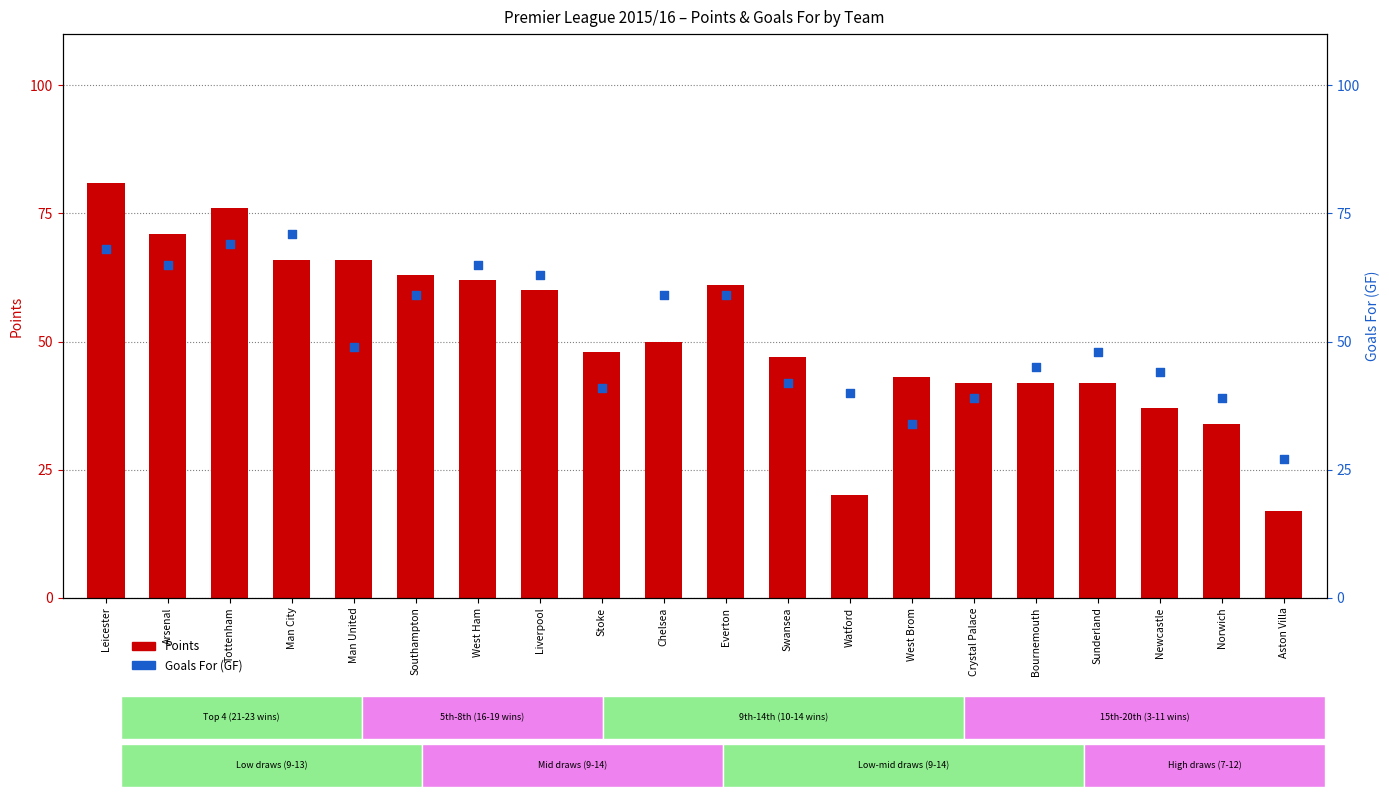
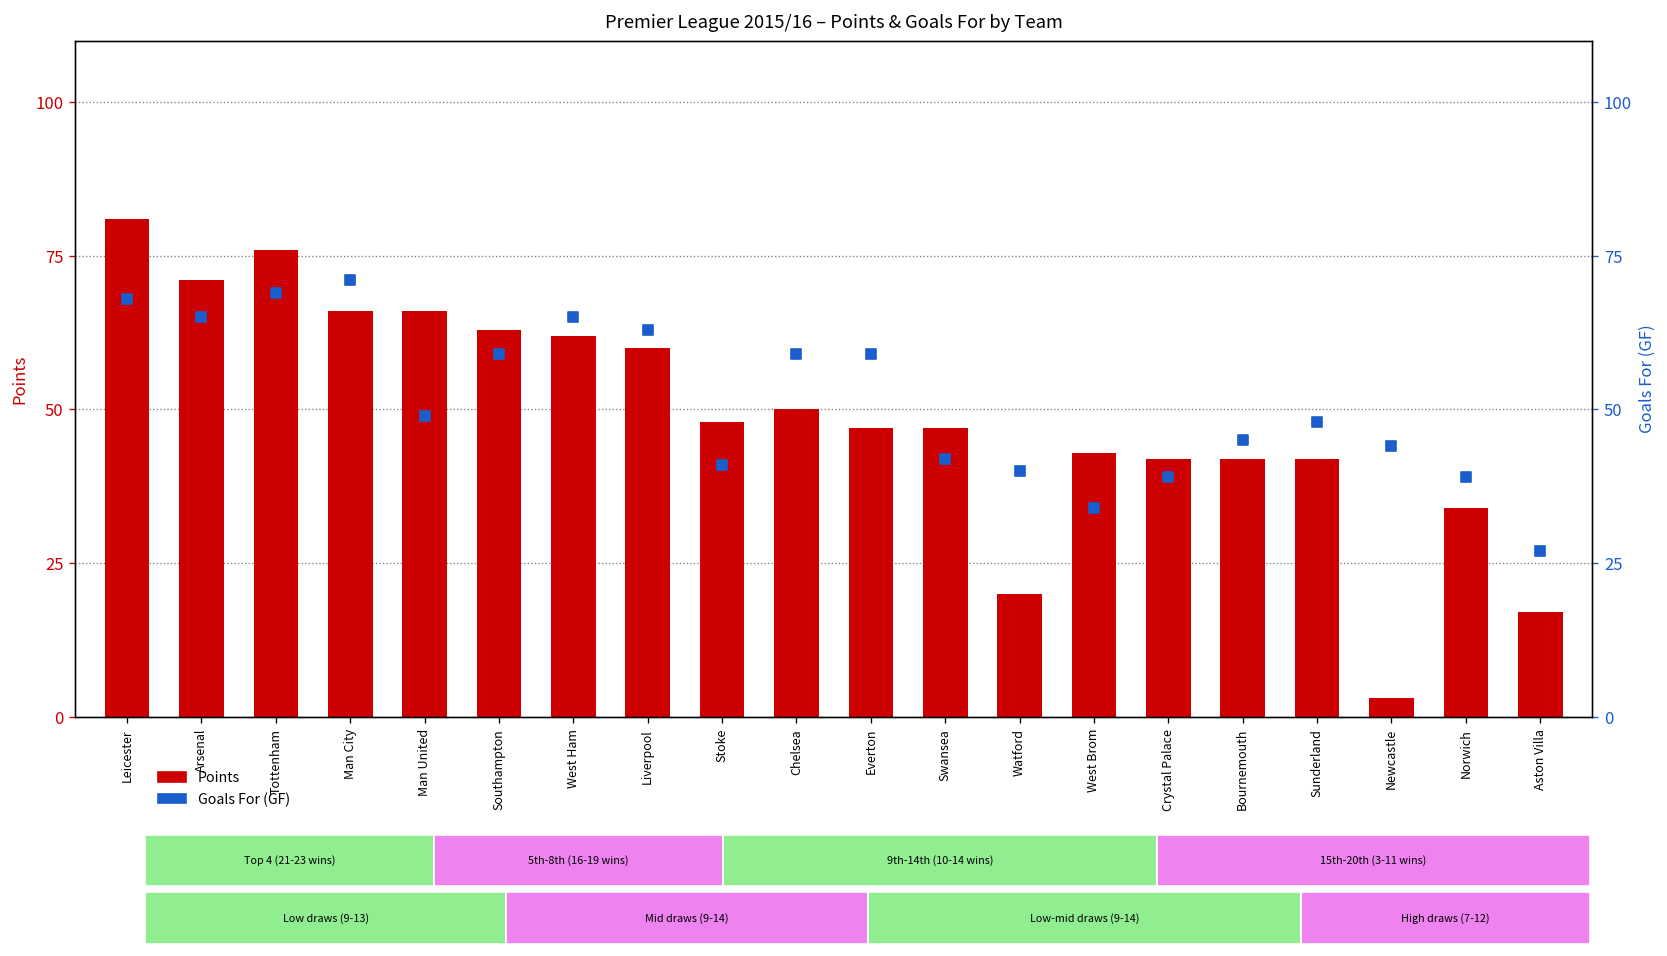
  {
    "Points": {
      "Leicester": 81,
      "Arsenal": 71,
      "Tottenham": 76,
      "Man City": 66,
      "Man United": 66,
      "Southampton": 63,
      "West Ham": 62,
      "Liverpool": 60,
      "Stoke": 48,
      "Chelsea": 50,
-     "Everton": 61,
+     "Everton": 47,
      "Swansea": 47,
      "Watford": 20,
      "West Brom": 43,
      "Crystal Palace": 42,
      "Bournemouth": 42,
      "Sunderland": 42,
-     "Newcastle": 37,
+     "Newcastle": 3,
      "Norwich": 34,
      "Aston Villa": 17
    }
  }
